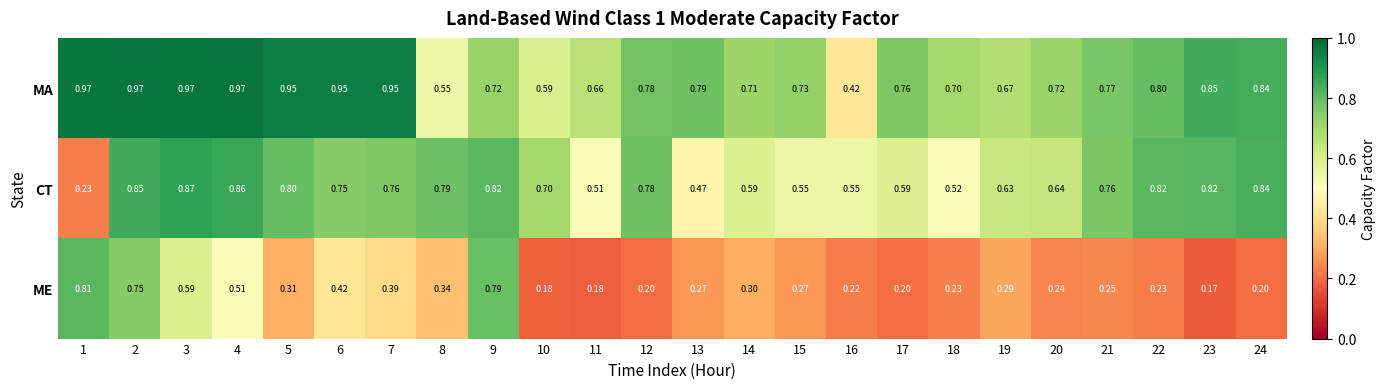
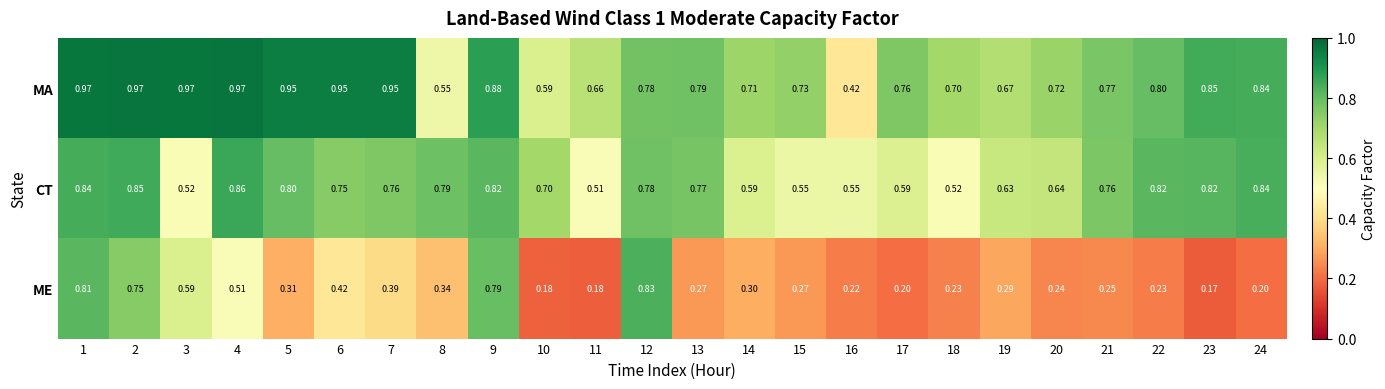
  {
    "MA": {
      "1": 0.97,
      "2": 0.97,
      "3": 0.97,
      "4": 0.97,
      "5": 0.95,
      "6": 0.95,
      "7": 0.95,
      "8": 0.55,
-     "9": 0.72,
+     "9": 0.88,
      "10": 0.59,
      "11": 0.66,
      "12": 0.78,
      "13": 0.79,
      "14": 0.71,
      "15": 0.73,
      "16": 0.42,
      "17": 0.76,
      "18": 0.70,
      "19": 0.67,
      "20": 0.72,
      "21": 0.77,
      "22": 0.80,
      "23": 0.85,
      "24": 0.84
    },
    "CT": {
-     "1": 0.23,
+     "1": 0.84,
      "2": 0.85,
-     "3": 0.87,
+     "3": 0.52,
      "4": 0.86,
      "5": 0.80,
      "6": 0.75,
      "7": 0.76,
      "8": 0.79,
      "9": 0.82,
      "10": 0.70,
      "11": 0.51,
      "12": 0.78,
-     "13": 0.47,
+     "13": 0.77,
      "14": 0.59,
      "15": 0.55,
      "16": 0.55,
      "17": 0.59,
      "18": 0.52,
      "19": 0.63,
      "20": 0.64,
      "21": 0.76,
      "22": 0.82,
      "23": 0.82,
      "24": 0.84
    },
    "ME": {
      "1": 0.81,
      "2": 0.75,
      "3": 0.59,
      "4": 0.51,
      "5": 0.31,
      "6": 0.42,
      "7": 0.39,
      "8": 0.34,
      "9": 0.79,
      "10": 0.18,
      "11": 0.18,
-     "12": 0.20,
+     "12": 0.83,
      "13": 0.27,
      "14": 0.30,
      "15": 0.27,
      "16": 0.22,
      "17": 0.20,
      "18": 0.23,
      "19": 0.29,
      "20": 0.24,
      "21": 0.25,
      "22": 0.23,
      "23": 0.17,
      "24": 0.20
    }
  }
